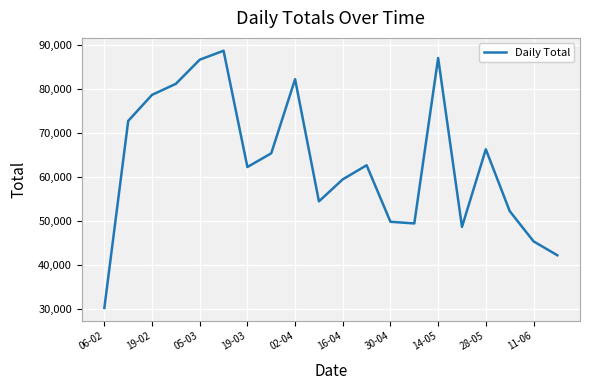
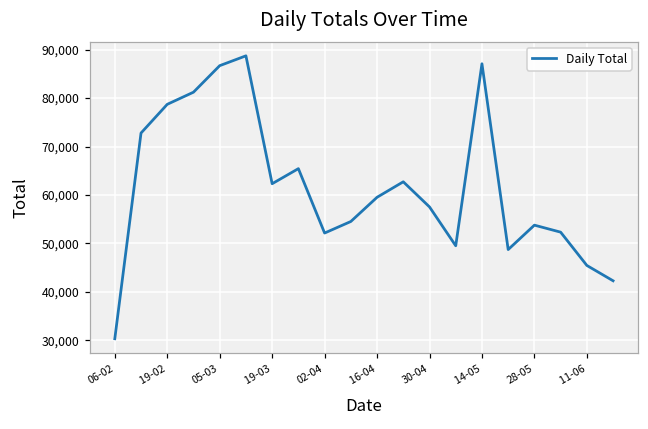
  {
    "06-02": "30,000",
    "19-02": "79,000",
    "05-03": "87,000",
    "19-03": "62,000",
-   "02-04": "82,000",
+   "02-04": "52,000",
    "16-04": "60,000",
-   "30-04": "50,000",
+   "30-04": "58,000",
    "14-05": "87,000",
-   "28-05": "66,000",
+   "28-05": "54,000",
    "11-06": "45,000"
  }
